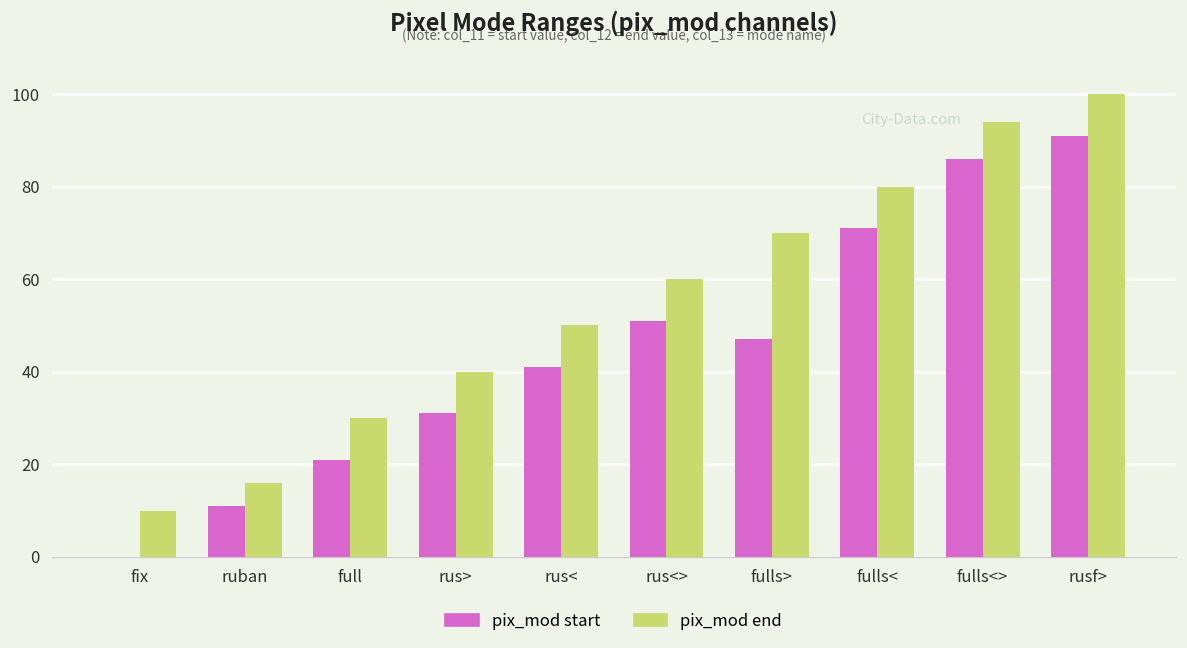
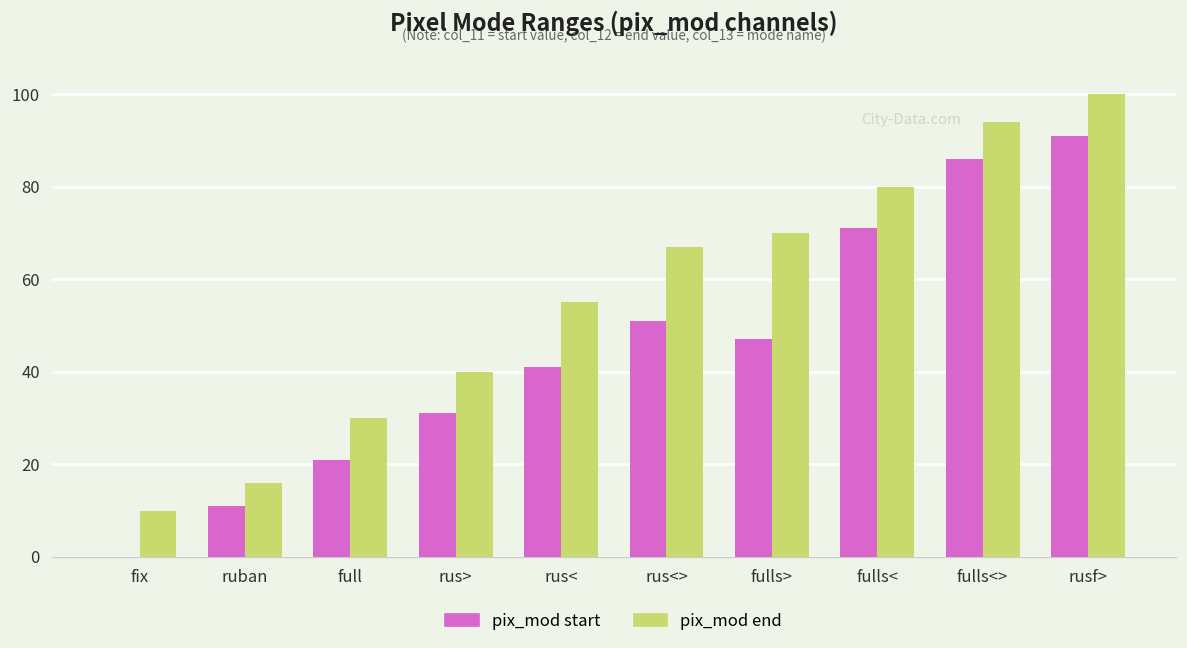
  {
    "pix_mod start": {
      "fix": 0,
      "ruban": 11,
      "full": 21,
      "rus>": 31,
      "rus<": 41,
      "rus<>": 51,
      "fulls>": 47,
      "fulls<": 71,
      "fulls<>": 86,
      "rusf>": 91
    },
    "pix_mod end": {
      "fix": 10,
      "ruban": 16,
      "full": 30,
      "rus>": 40,
-     "rus<": 50,
-     "rus<>": 60,
+     "rus<": 55,
+     "rus<>": 67,
      "fulls>": 70,
      "fulls<": 80,
      "fulls<>": 94,
      "rusf>": 100
    }
  }
